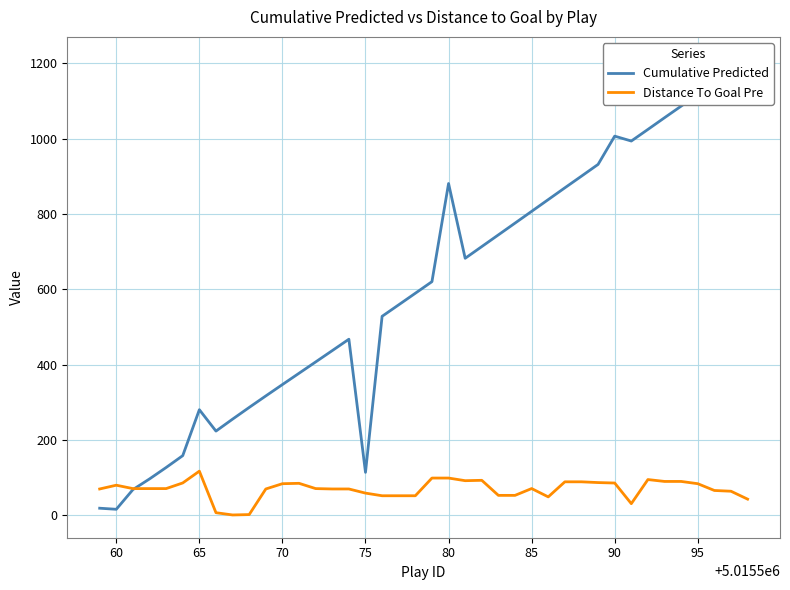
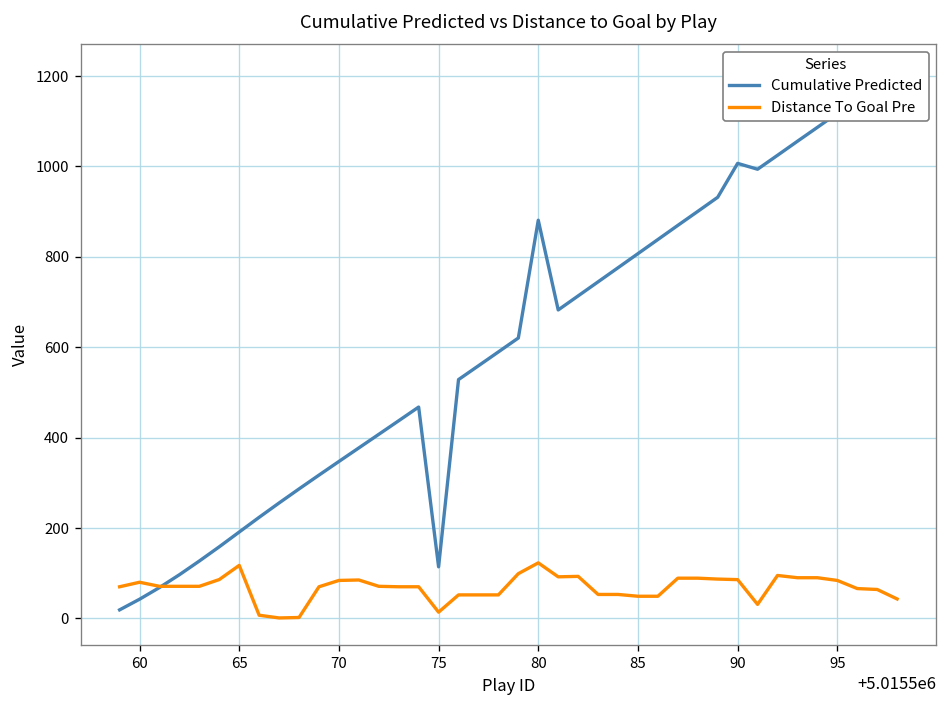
  {
    "Cumulative Predicted": {
-     "60": 20,
-     "65": 280,
+     "60": 40,
+     "65": 190,
      "70": 350,
      "75": 110,
      "80": 880,
      "85": 810,
      "90": 1010
    },
    "Distance To Goal Pre": {
      "60": 80,
      "65": 120,
      "70": 80,
-     "75": 60,
-     "80": 100,
-     "85": 70,
+     "75": 10,
+     "80": 120,
+     "85": 50,
      "90": 90,
      "95": 80
    }
  }
